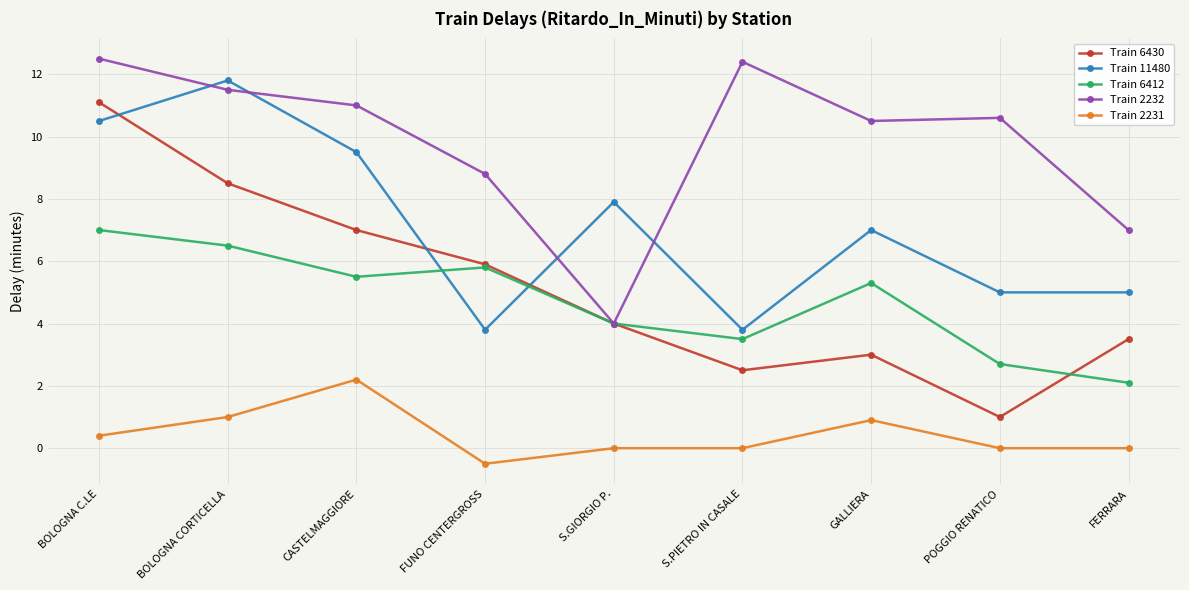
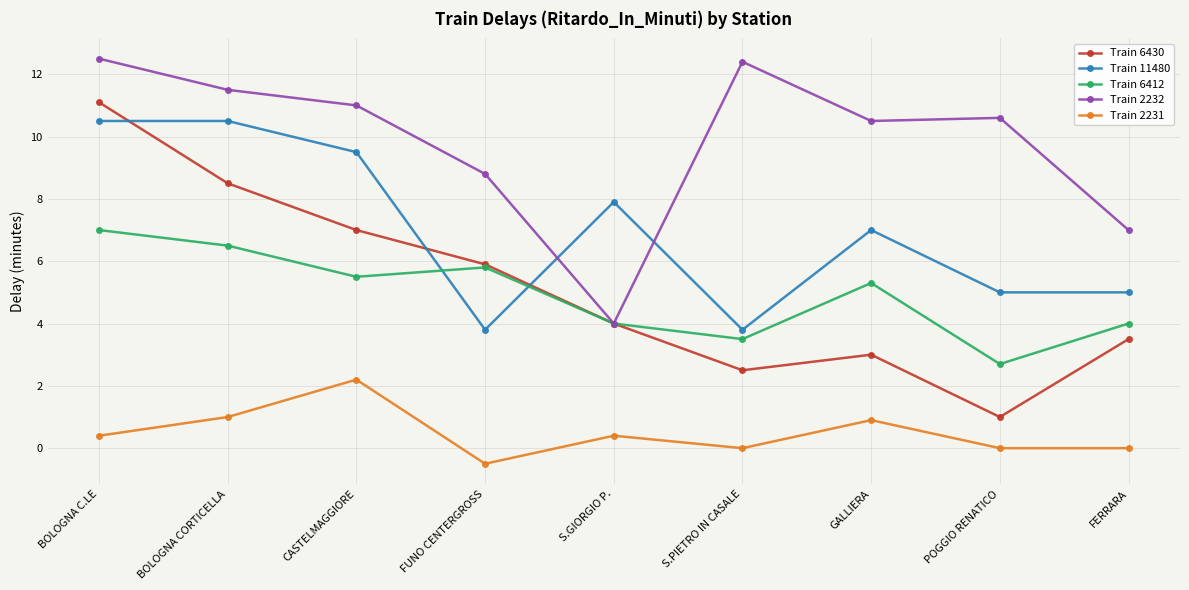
  {
    "Train 6430": {
      "BOLOGNA C.LE": 11.1,
      "BOLOGNA CORTICELLA": 8.5,
      "CASTELMAGGIORE": 7.0,
      "FUNO CENTERGROSS": 5.9,
      "S.PIETRO IN CASALE": 2.5,
      "GALLIERA": 3.0,
      "POGGIO RENATICO": 1.0,
      "FERRARA": 3.5
    },
    "Train 11480": {
      "BOLOGNA C.LE": 10.5,
-     "BOLOGNA CORTICELLA": 11.8,
+     "BOLOGNA CORTICELLA": 10.5,
      "CASTELMAGGIORE": 9.5,
      "FUNO CENTERGROSS": 3.8,
      "S.GIORGIO P.": 7.9,
      "S.PIETRO IN CASALE": 3.8,
      "GALLIERA": 7.0,
      "POGGIO RENATICO": 5.0,
      "FERRARA": 5.0
    },
    "Train 6412": {
      "BOLOGNA C.LE": 7.0,
      "BOLOGNA CORTICELLA": 6.5,
      "CASTELMAGGIORE": 5.5,
      "FUNO CENTERGROSS": 5.8,
      "S.PIETRO IN CASALE": 3.5,
      "GALLIERA": 5.3,
      "POGGIO RENATICO": 2.7,
-     "FERRARA": 2.1
+     "FERRARA": 4.0
    },
    "Train 2232": {
      "BOLOGNA C.LE": 12.5,
      "BOLOGNA CORTICELLA": 11.5,
      "CASTELMAGGIORE": 11.0,
      "FUNO CENTERGROSS": 8.8,
      "S.PIETRO IN CASALE": 12.4,
      "GALLIERA": 10.5,
      "POGGIO RENATICO": 10.6,
      "FERRARA": 7.0
    },
    "Train 2231": {
      "BOLOGNA C.LE": 0.4,
      "BOLOGNA CORTICELLA": 1.0,
      "CASTELMAGGIORE": 2.2,
      "FUNO CENTERGROSS": -0.5,
-     "S.GIORGIO P.": 0.0,
+     "S.GIORGIO P.": 0.4,
      "S.PIETRO IN CASALE": 0.0,
      "GALLIERA": 0.9,
      "POGGIO RENATICO": 0.0,
      "FERRARA": 0.0
    }
  }
